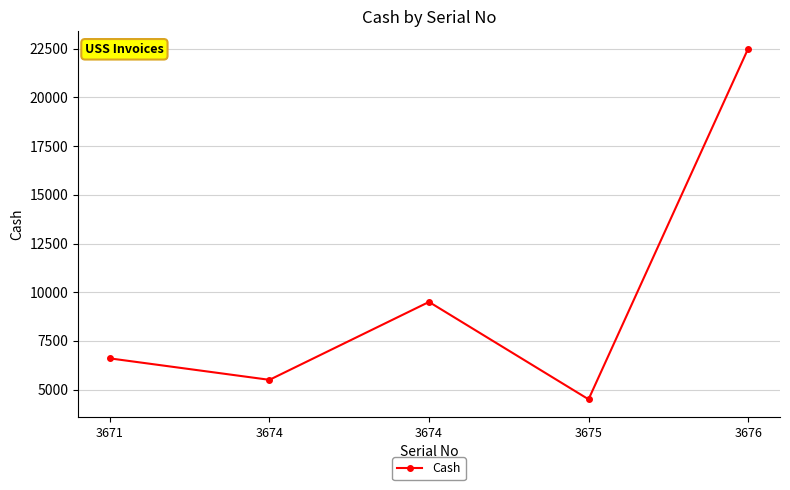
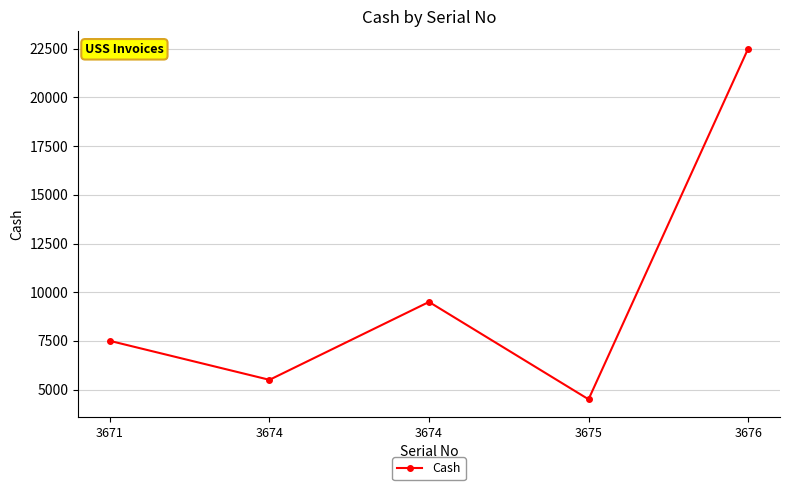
  {
-   "3671": 6600,
+   "3671": 7500,
    "3675": 4500,
    "3676": 22500
  }
